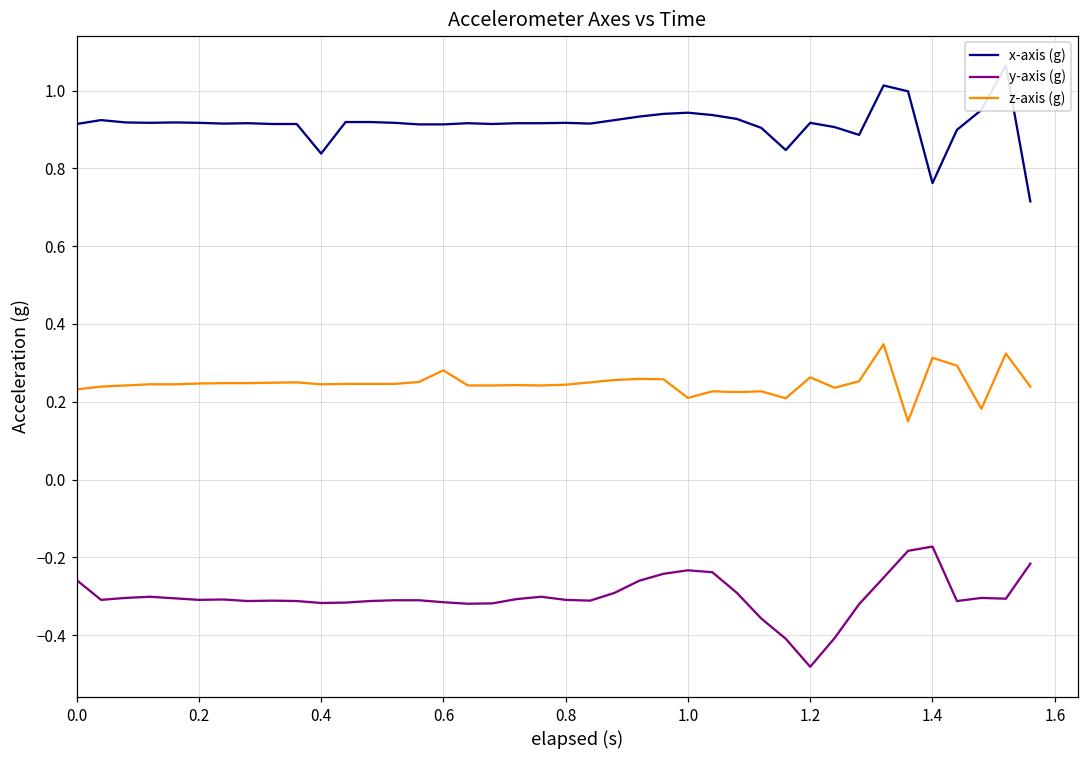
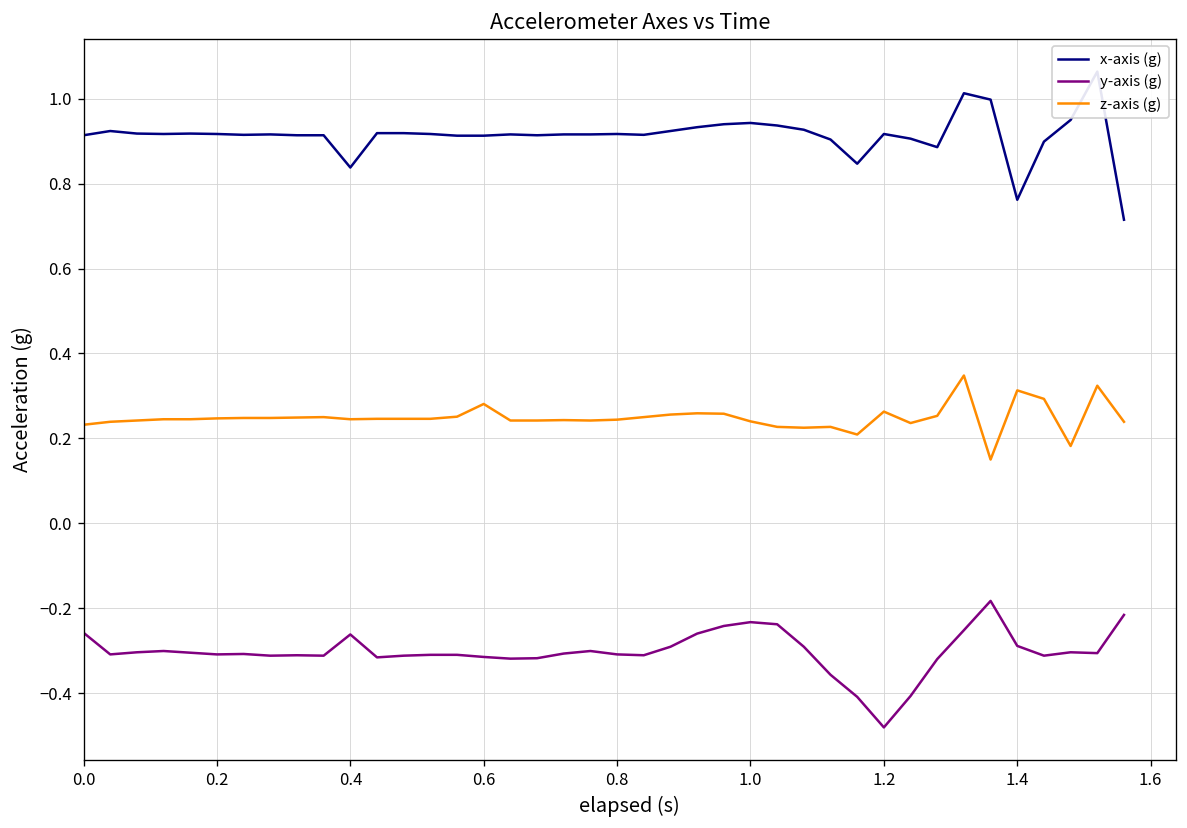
  {
    "x-axis (g)": {
      "0.0": 0.91,
      "0.2": 0.92,
      "0.4": 0.84,
      "0.6": 0.91,
      "0.8": 0.92,
      "1.0": 0.94,
      "1.2": 0.92,
      "1.4": 0.76
    },
    "y-axis (g)": {
      "0.0": -0.26,
      "0.2": -0.31,
-     "0.4": -0.32,
+     "0.4": -0.26,
      "0.6": -0.32,
      "0.8": -0.31,
      "1.0": -0.23,
      "1.2": -0.48,
-     "1.4": -0.17
+     "1.4": -0.29
    },
    "z-axis (g)": {
      "0.0": 0.23,
      "0.2": 0.25,
      "0.4": 0.25,
      "0.6": 0.28,
      "0.8": 0.24,
-     "1.0": 0.21,
+     "1.0": 0.24,
      "1.2": 0.26,
      "1.4": 0.31
    }
  }
